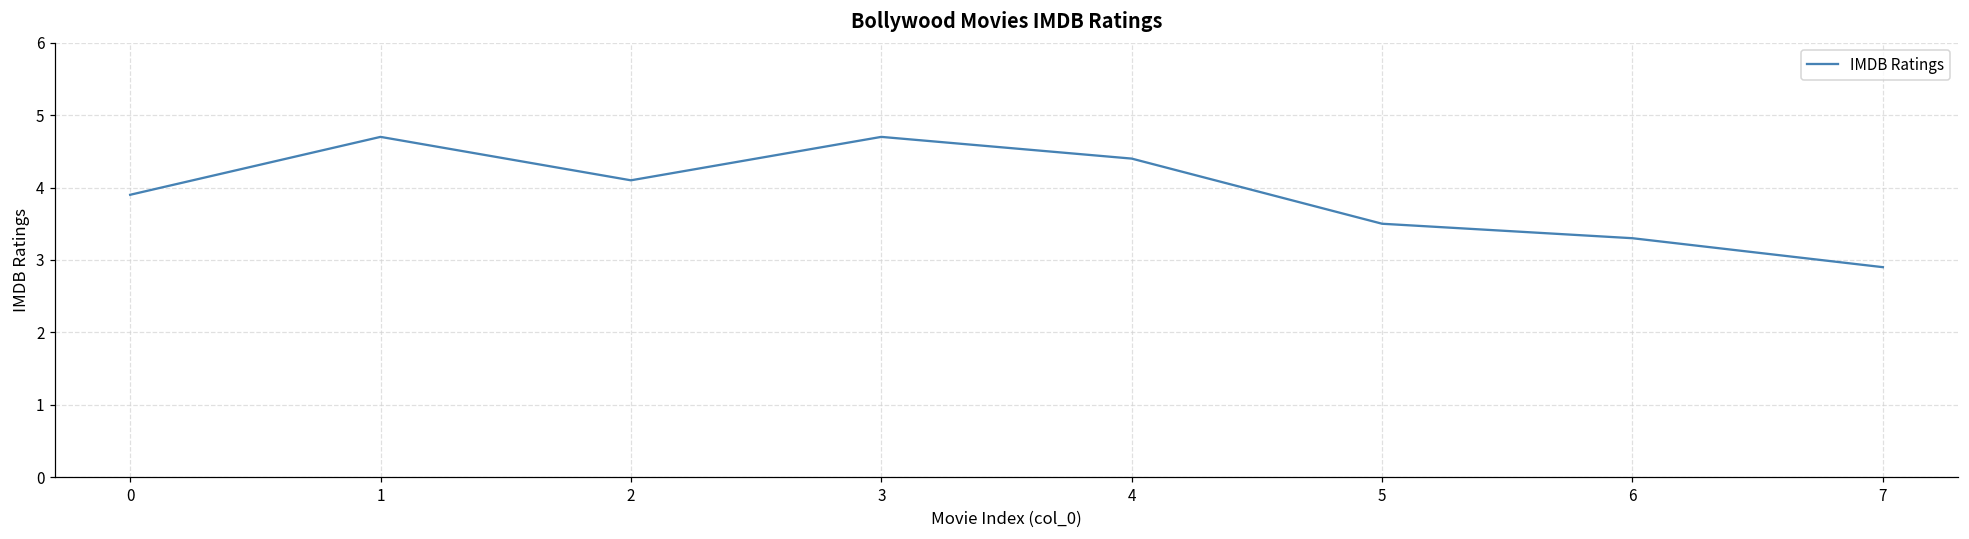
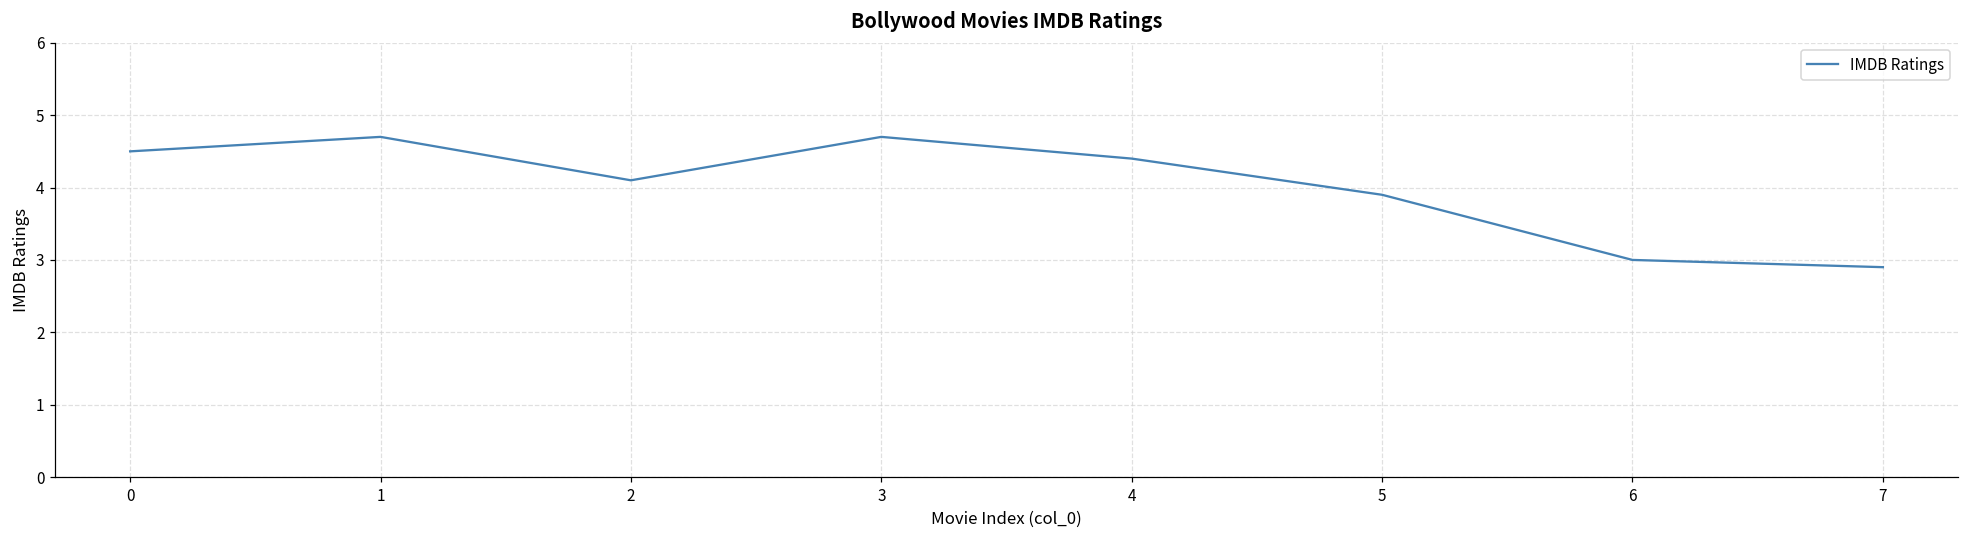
  {
-   "0": 3.9,
+   "0": 4.5,
    "1": 4.7,
    "2": 4.1,
    "3": 4.7,
    "4": 4.4,
-   "5": 3.5,
-   "6": 3.3,
+   "5": 3.9,
+   "6": 3.0,
    "7": 2.9
  }
